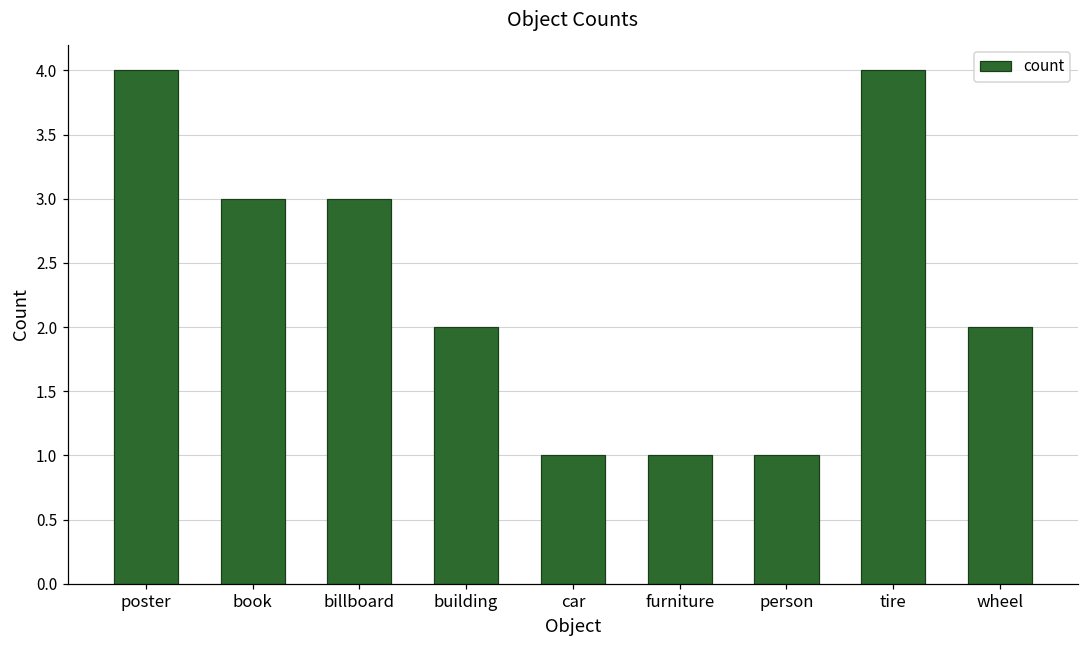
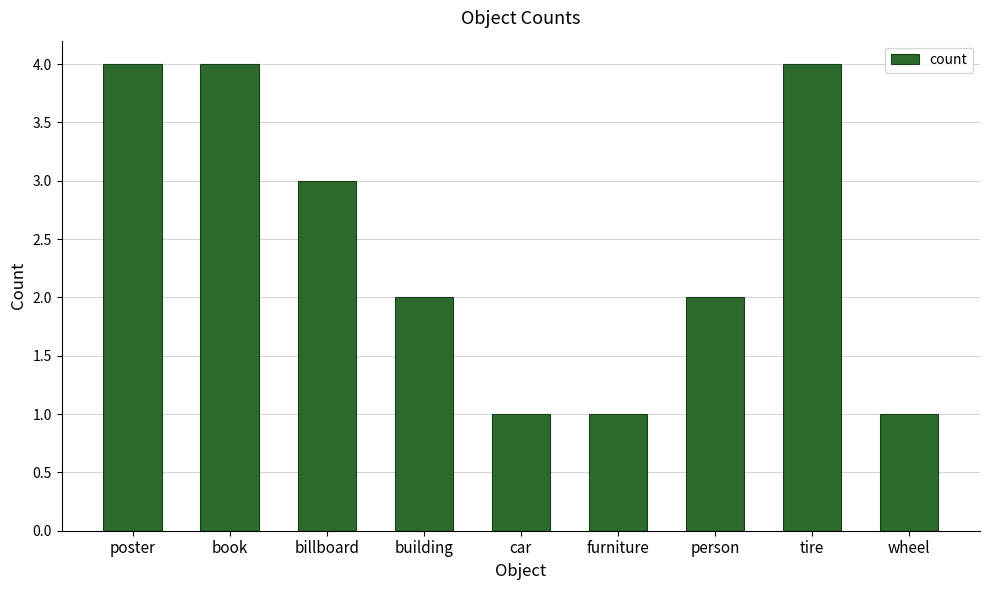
  {
    "poster": 4,
-   "book": 3,
+   "book": 4,
    "billboard": 3,
    "building": 2,
    "car": 1,
    "furniture": 1,
-   "person": 1,
+   "person": 2,
    "tire": 4,
-   "wheel": 2
+   "wheel": 1
  }
